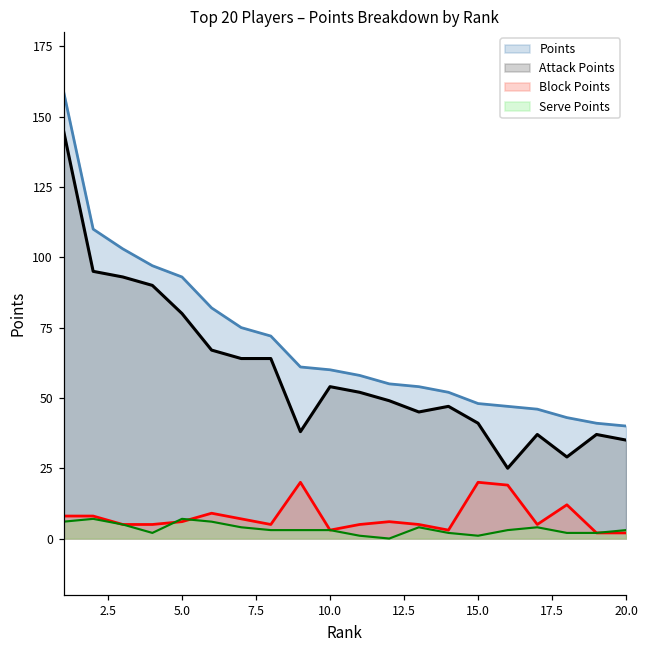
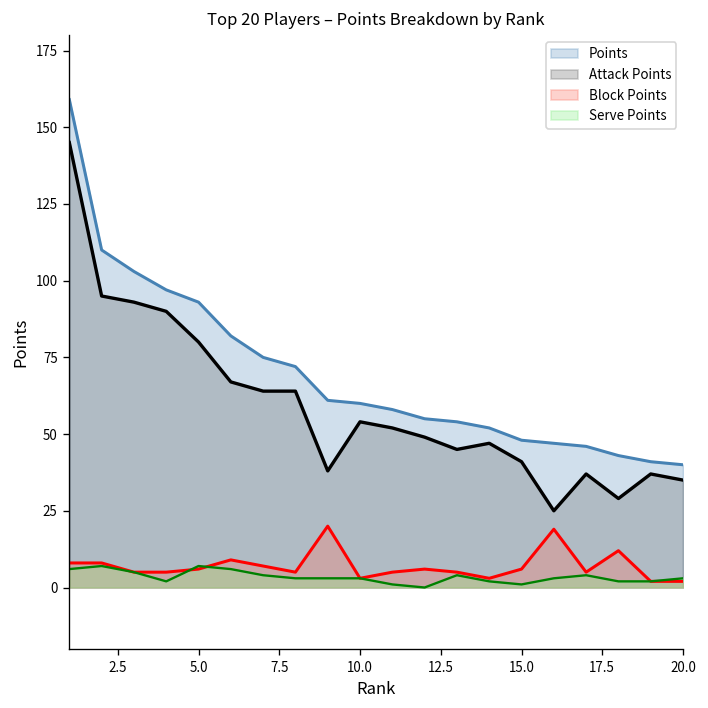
  {
    "Block Points": {
-     "15.0": 20,
+     "15.0": 6,
      "20.0": 2
    }
  }
